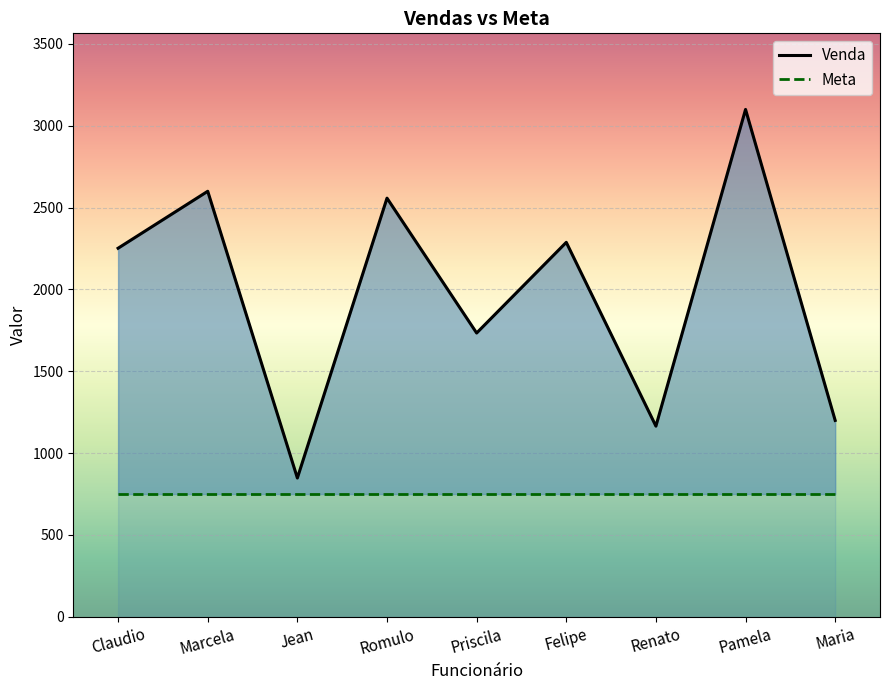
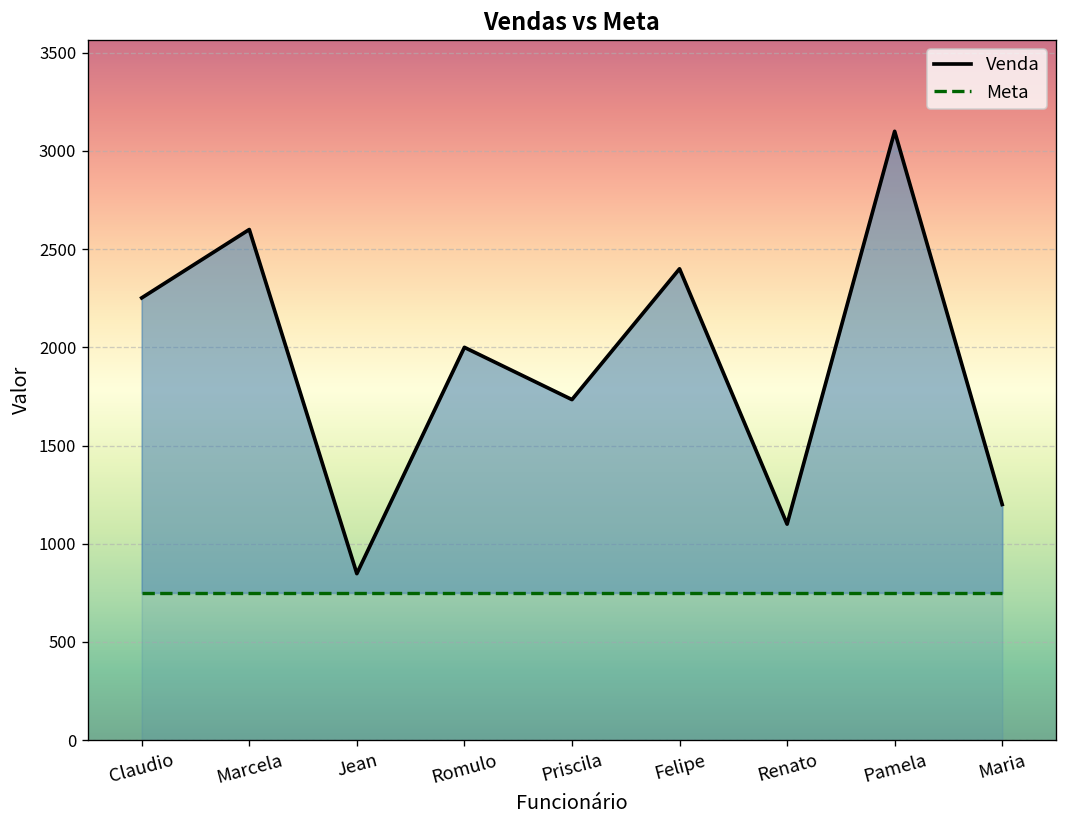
  {
    "Venda": {
      "Claudio": 2250,
      "Marcela": 2600,
      "Jean": 850,
-     "Romulo": 2560,
+     "Romulo": 2000,
      "Priscila": 1730,
-     "Felipe": 2290,
-     "Renato": 1170,
+     "Felipe": 2400,
+     "Renato": 1100,
      "Pamela": 3100,
      "Maria": 1200
    },
    "Meta": {
      "Claudio": 750,
      "Marcela": 750,
      "Jean": 750,
      "Romulo": 750,
      "Priscila": 750,
      "Felipe": 750,
      "Renato": 750,
      "Pamela": 750,
      "Maria": 750
    }
  }
